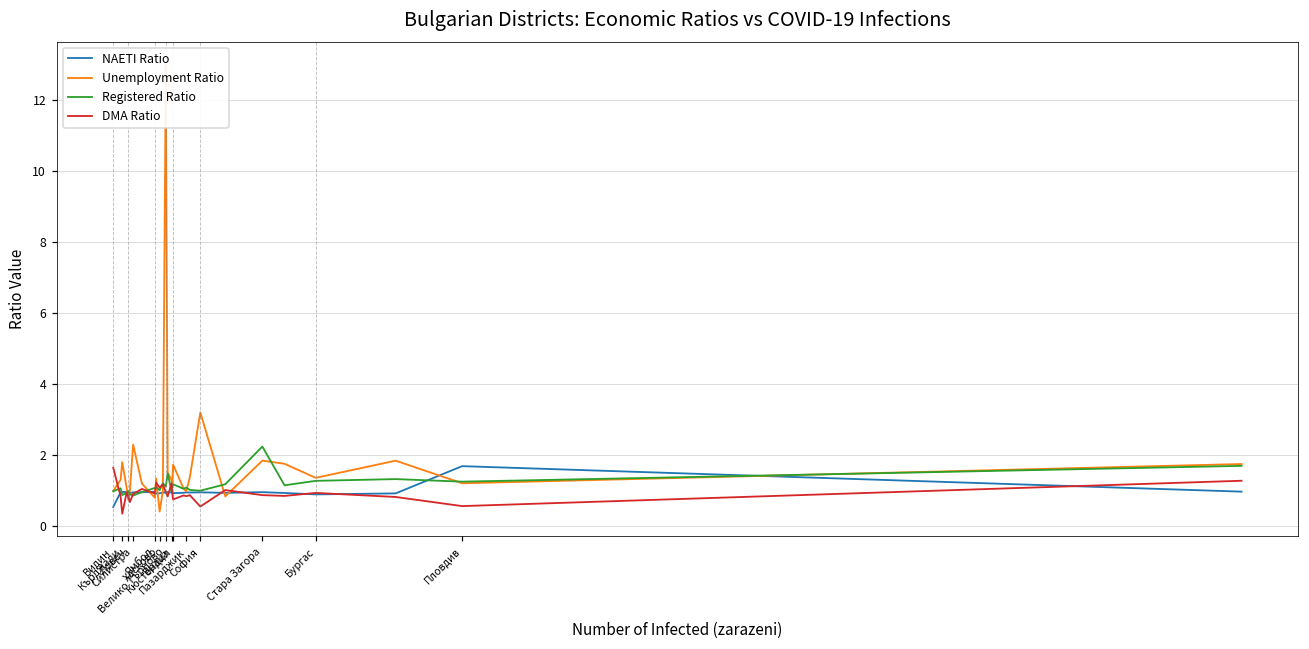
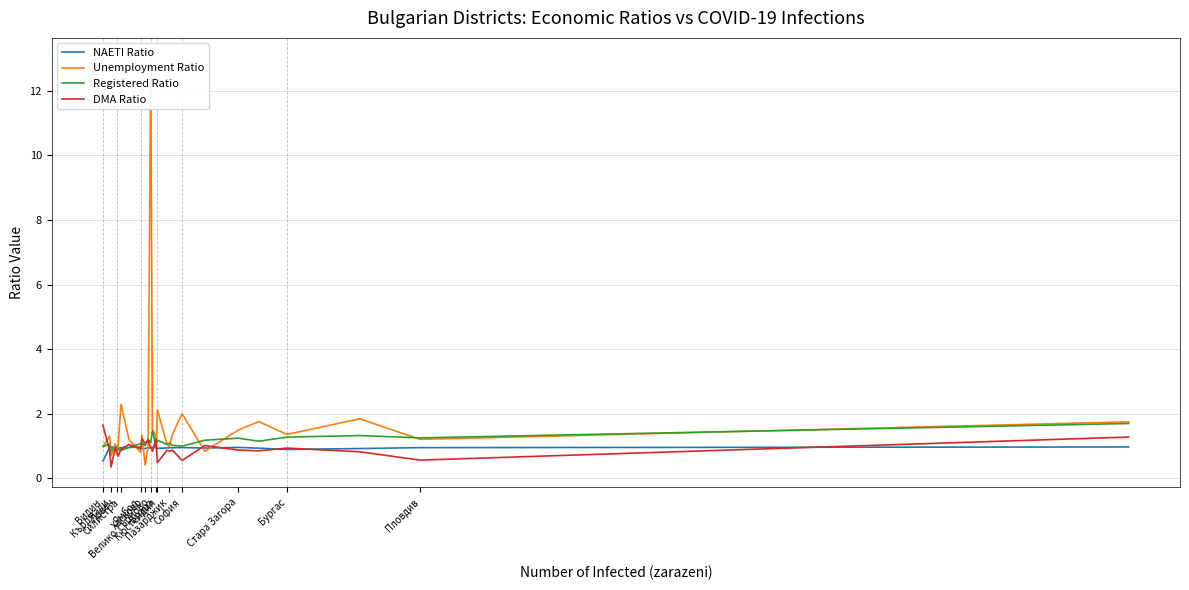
  {
    "NAETI Ratio": {
      "Видин": 0.5,
      "Кърджали": 1.0,
      "Хасково": 0.9,
      "Стара Загора": 1.0,
-     "Пловдив": 1.7
+     "Пловдив": 1.0
    },
    "Unemployment Ratio": {
-     "Кърджали": 1.8,
+     "Кърджали": 0.7,
      "Силистра": 2.3,
      "Ямбол": 0.8,
      "Хасково": 0.4,
      "Враца": 1.3,
-     "Кюстендил": 1.7,
-     "София": 3.2,
-     "Стара Загора": 1.8,
+     "Кюстендил": 2.1,
+     "София": 2.0,
+     "Стара Загора": 1.5,
      "Бургас": 1.4
    },
    "Registered Ratio": {
      "Ямбол": 1.1,
      "Велико Търново": 1.1,
      "Пазарджик": 1.1,
-     "Стара Загора": 2.2,
+     "Стара Загора": 1.2,
      "Бургас": 1.3
    },
    "DMA Ratio": {
      "Видин": 1.6,
      "Кърджали": 0.4,
-     "Кюстендил": 0.8,
+     "Кюстендил": 0.5,
      "Пазарджик": 0.8,
      "София": 0.6,
      "Стара Загора": 0.9,
      "Пловдив": 0.6
    }
  }
